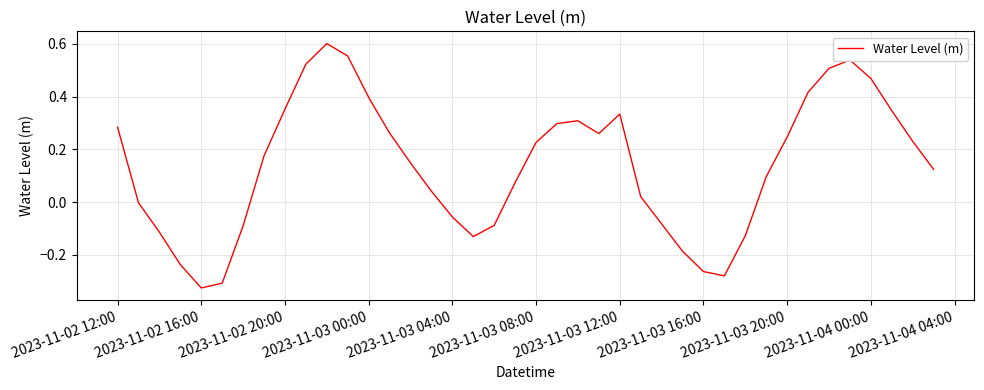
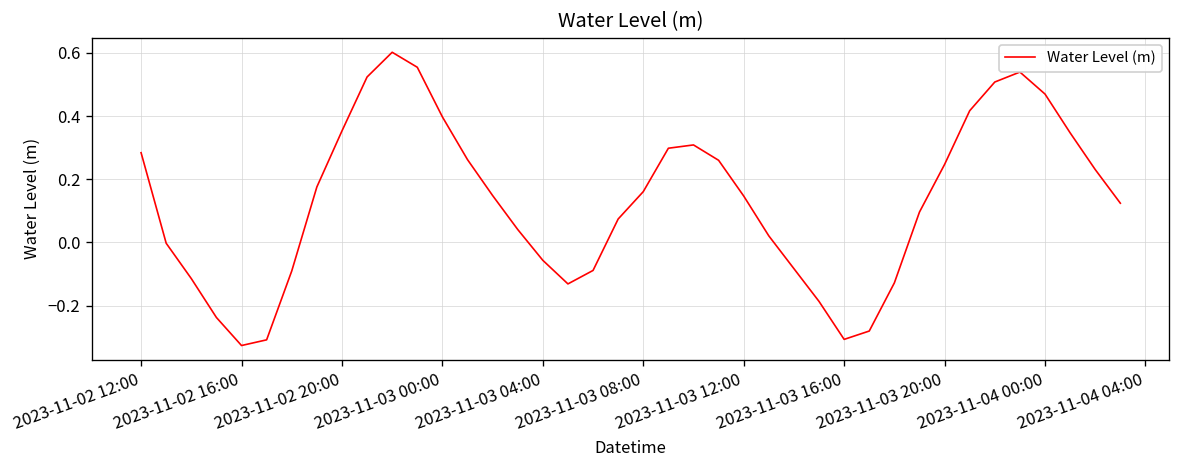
  {
    "2023-11-02 12:00": 0.28,
    "2023-11-02 16:00": -0.33,
    "2023-11-02 20:00": 0.35,
    "2023-11-03 00:00": 0.40,
    "2023-11-03 04:00": -0.06,
-   "2023-11-03 08:00": 0.23,
-   "2023-11-03 12:00": 0.33,
-   "2023-11-03 16:00": -0.26,
+   "2023-11-03 08:00": 0.16,
+   "2023-11-03 12:00": 0.15,
+   "2023-11-03 16:00": -0.31,
    "2023-11-03 20:00": 0.25,
    "2023-11-04 00:00": 0.47
  }
